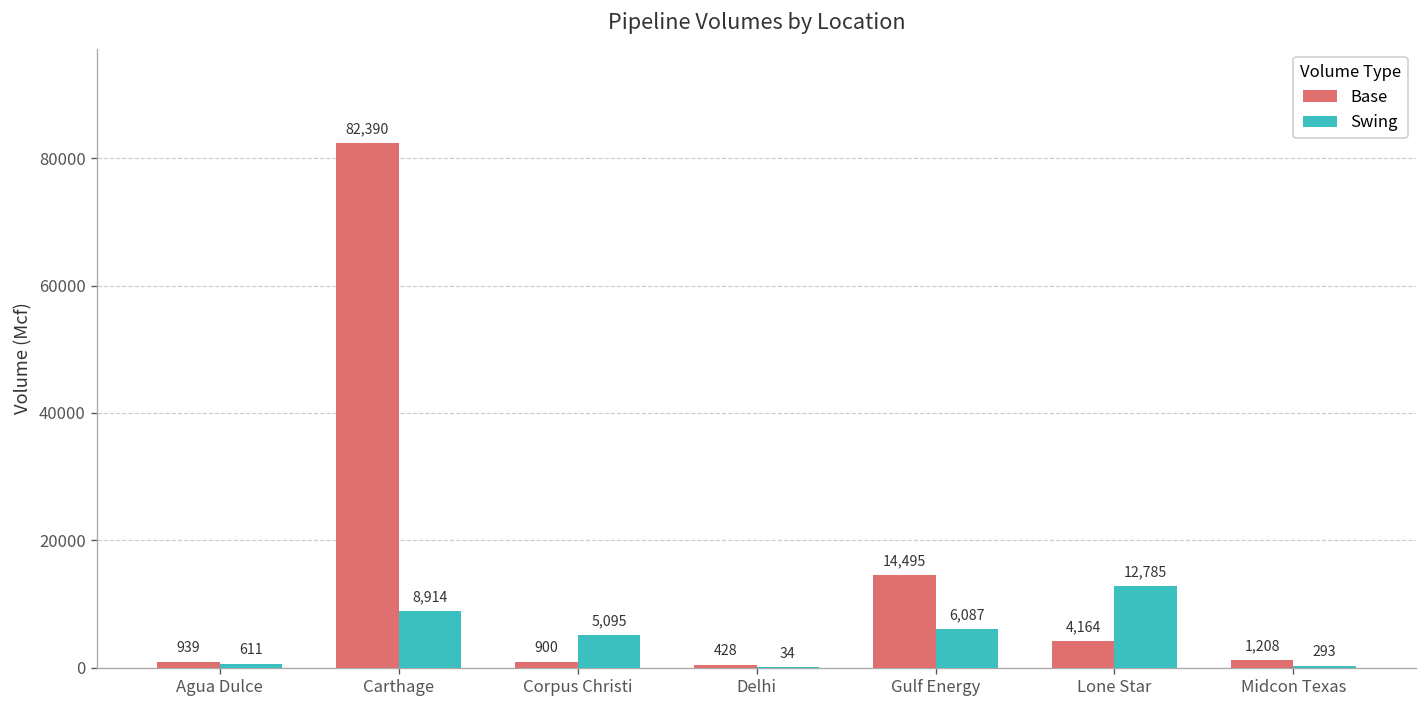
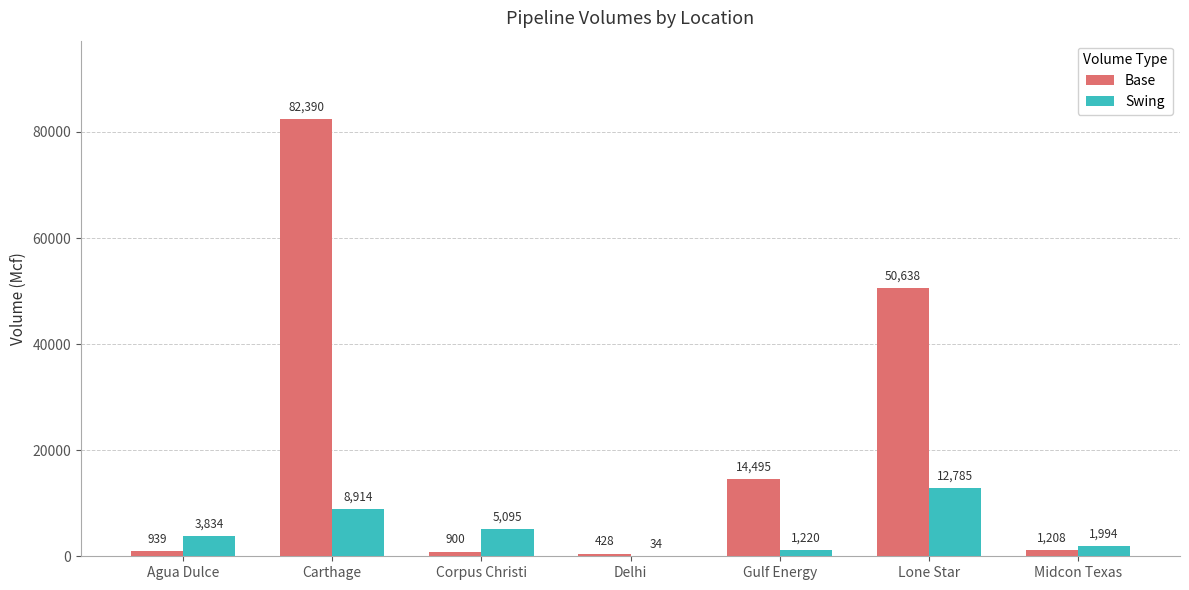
  {
    "Base": {
      "Agua Dulce": "939",
      "Carthage": "82,390",
      "Corpus Christi": "900",
      "Delhi": "428",
      "Gulf Energy": "14,495",
-     "Lone Star": "4,164",
+     "Lone Star": "50,638",
      "Midcon Texas": "1,208"
    },
    "Swing": {
-     "Agua Dulce": "611",
+     "Agua Dulce": "3,834",
      "Carthage": "8,914",
      "Corpus Christi": "5,095",
      "Delhi": "34",
-     "Gulf Energy": "6,087",
+     "Gulf Energy": "1,220",
      "Lone Star": "12,785",
-     "Midcon Texas": "293"
+     "Midcon Texas": "1,994"
    }
  }
